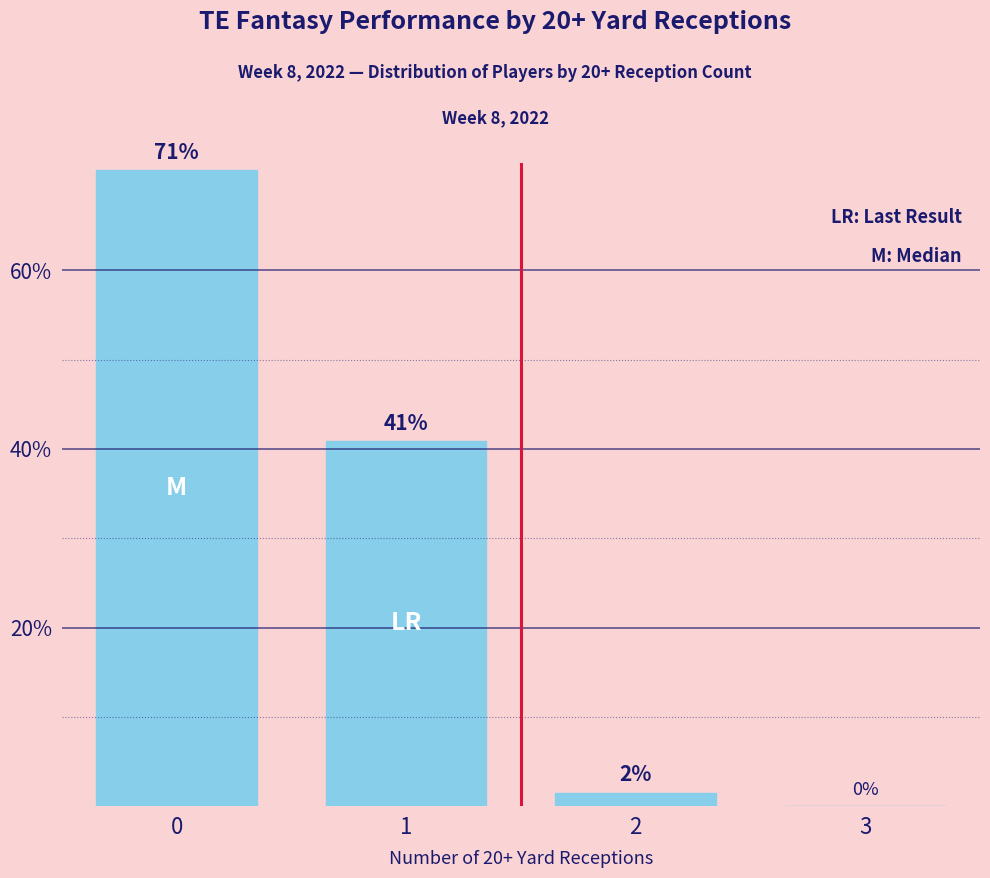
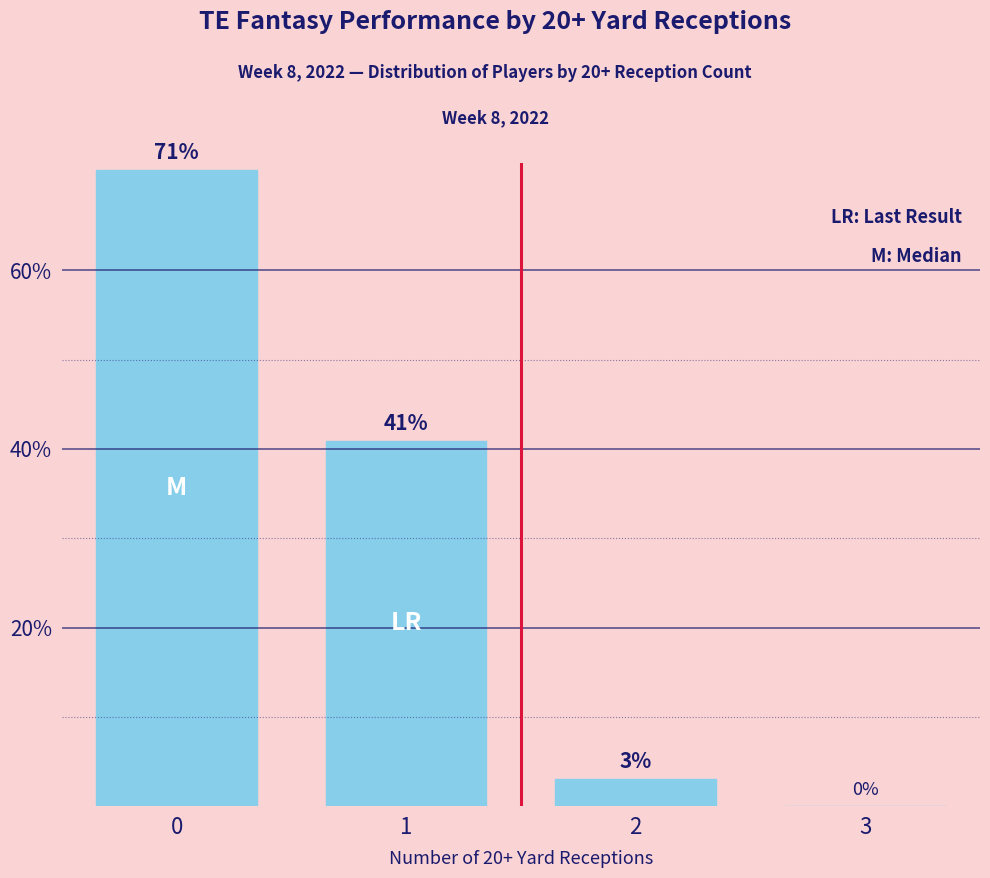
  {
    "0": "71%",
    "1": "41%",
-   "2": "2%",
+   "2": "3%",
    "3": "0%"
  }
